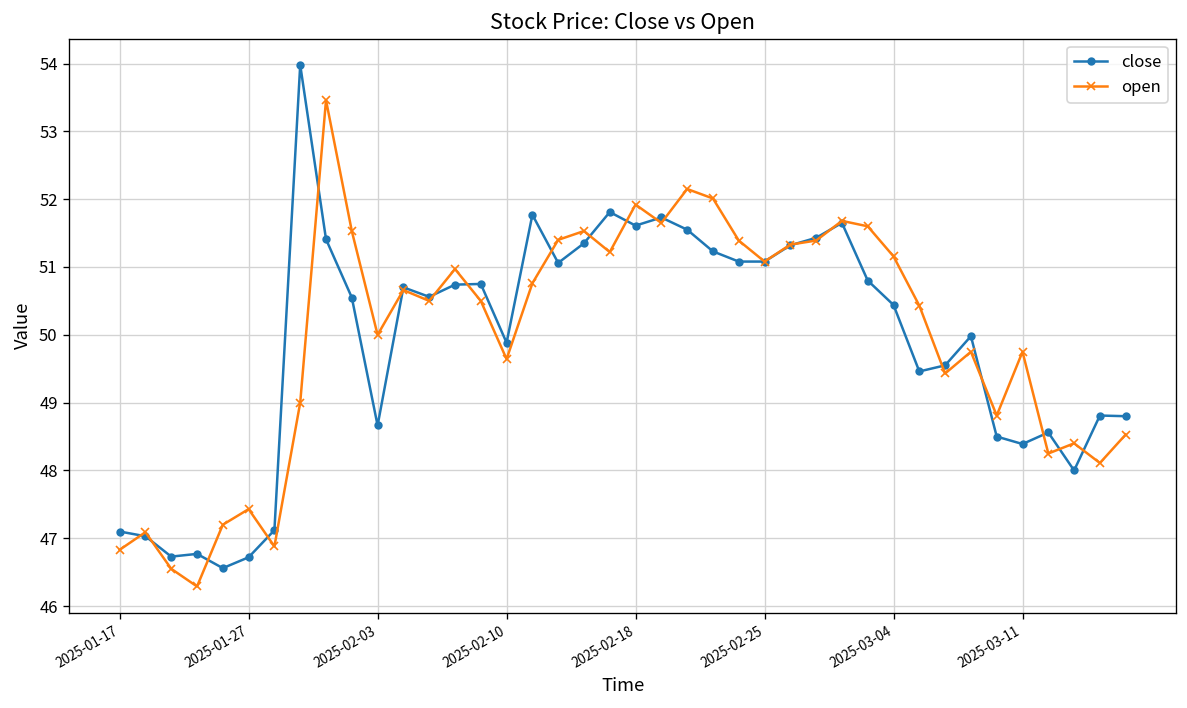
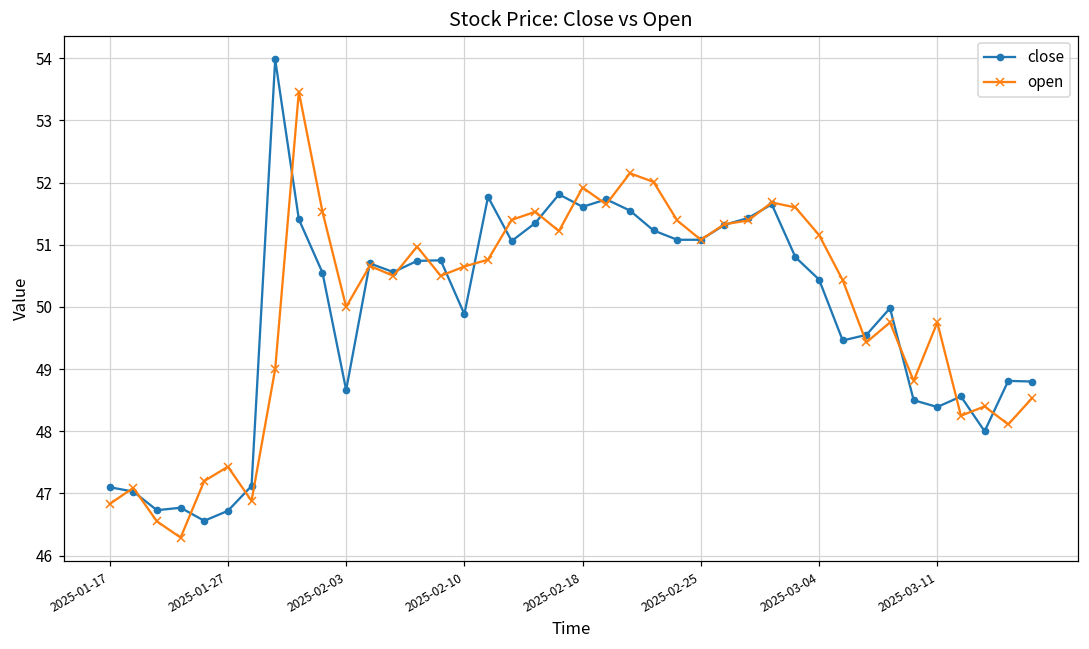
  {
    "close": {
      "2025-01-17": 47.1,
      "2025-01-27": 46.7,
      "2025-02-03": 48.7,
      "2025-02-10": 49.9,
      "2025-02-18": 51.6,
      "2025-03-04": 50.4,
      "2025-03-11": 48.4
    },
    "open": {
      "2025-01-17": 46.8,
      "2025-01-27": 47.4,
      "2025-02-03": 50.0,
-     "2025-02-10": 49.6,
+     "2025-02-10": 50.7,
      "2025-02-18": 51.9,
      "2025-03-04": 51.2,
      "2025-03-11": 49.8
    }
  }
